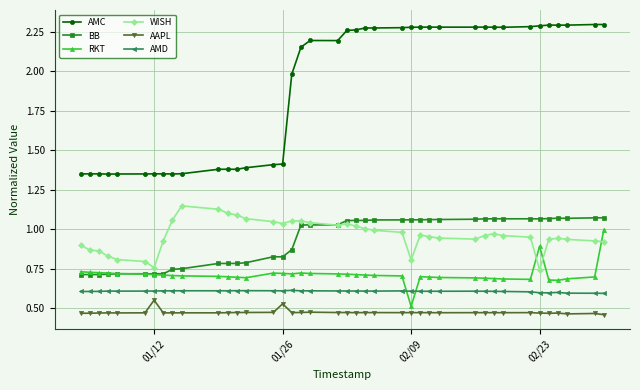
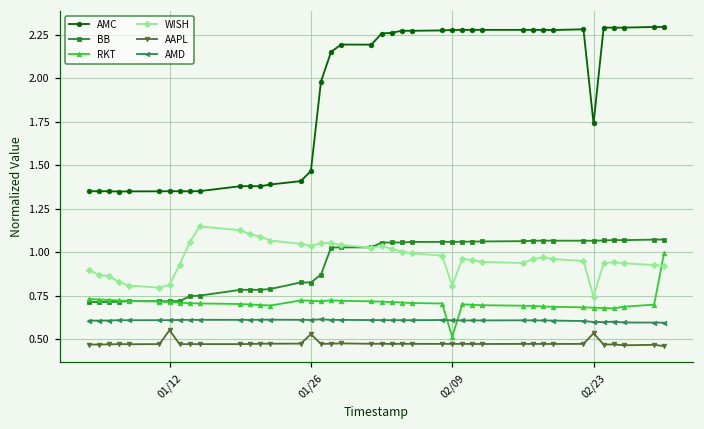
  {
    "AMC": {
      "01/12": 1.35,
-     "01/26": 1.41,
+     "01/26": 1.47,
      "02/09": 2.28,
-     "02/23": 2.29
+     "02/23": 1.74
    },
    "RKT": {
      "01/26": 0.72,
      "02/09": 0.51,
-     "02/23": 0.89
+     "02/23": 0.68
    },
    "WISH": {
-     "01/12": 0.76,
+     "01/12": 0.81,
      "01/26": 1.04,
      "02/09": 0.81,
      "02/23": 0.74
    },
    "AAPL": {
      "01/12": 0.55,
      "01/26": 0.53,
      "02/09": 0.47,
-     "02/23": 0.47
+     "02/23": 0.53
    }
  }
